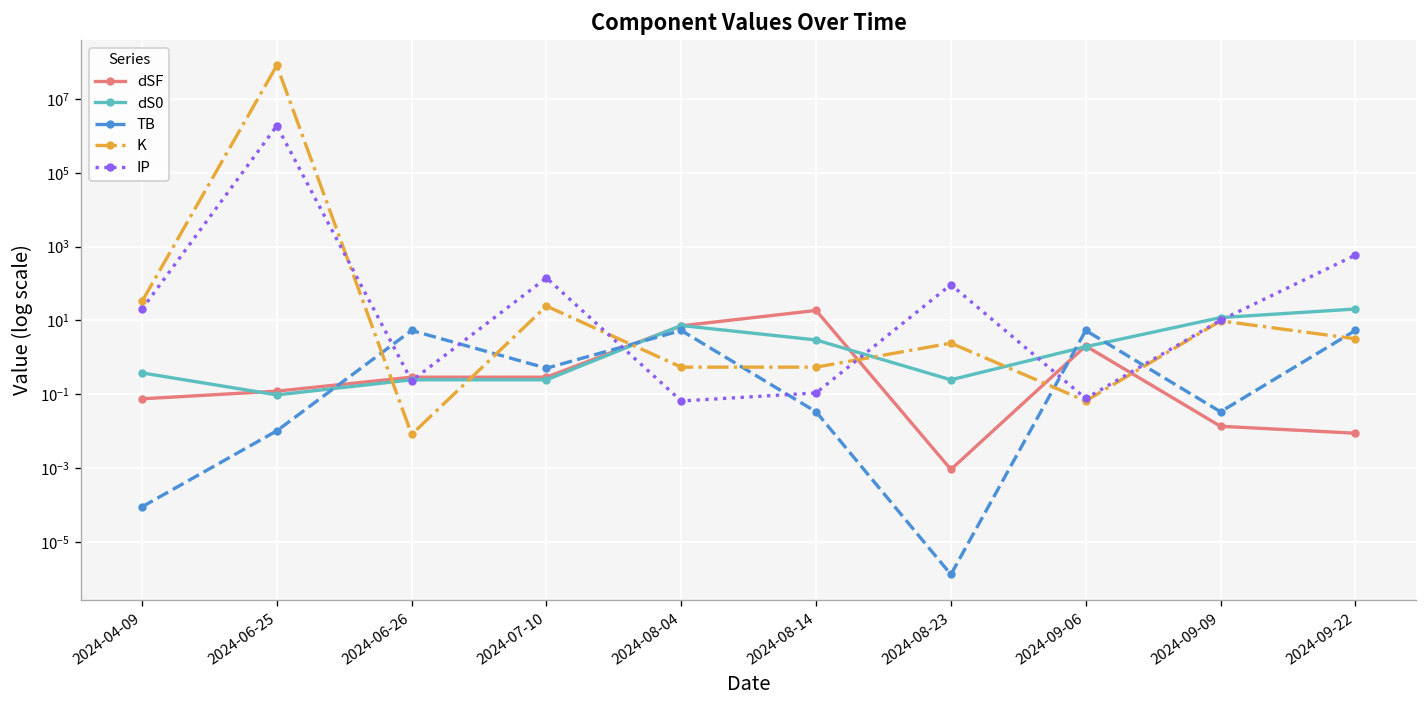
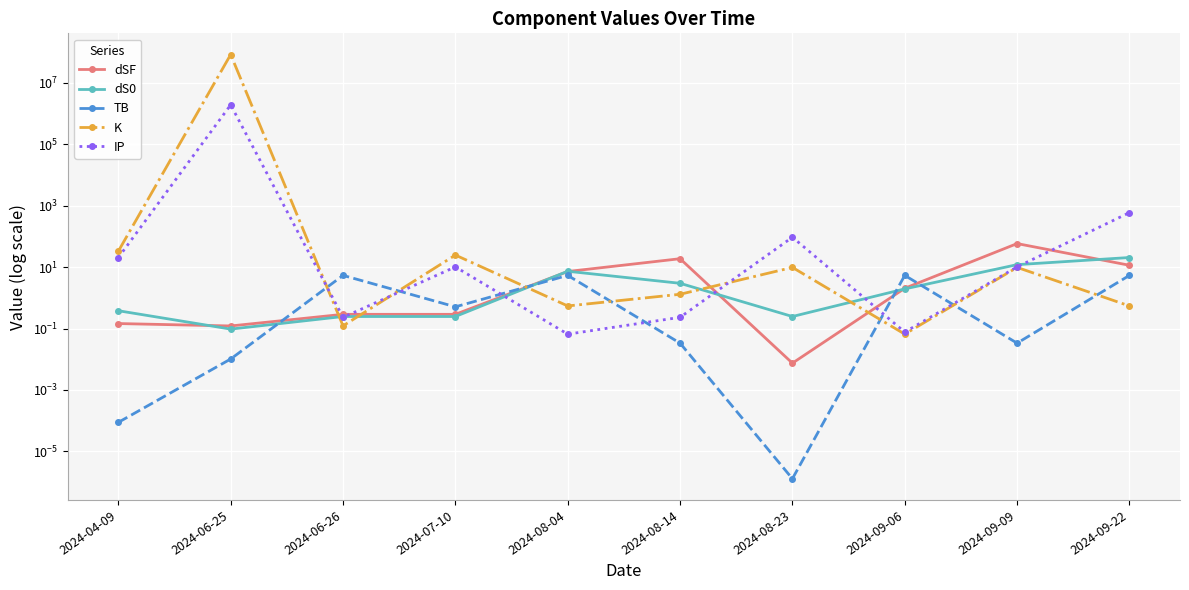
  {
    "dSF": {
-     "2024-04-09": 0.07,
+     "2024-04-09": 0.1,
      "2024-06-25": 0.12,
      "2024-08-14": 20,
-     "2024-08-23": 0.0009,
-     "2024-09-09": 0.01,
-     "2024-09-22": 0.009
+     "2024-08-23": 0.007,
+     "2024-09-09": 60,
+     "2024-09-22": 11
    },
    "K": {
      "2024-04-09": 30,
      "2024-06-25": 80000000,
-     "2024-06-26": 0.008,
+     "2024-06-26": 0.12,
      "2024-07-10": 20,
      "2024-08-04": 0.5,
-     "2024-08-14": 0.5,
-     "2024-08-23": 2,
-     "2024-09-22": 3
+     "2024-08-14": 1.3,
+     "2024-08-23": 10,
+     "2024-09-22": 0.5
    },
    "IP": {
      "2024-04-09": 20,
      "2024-06-25": 2000000,
-     "2024-07-10": 100,
+     "2024-07-10": 10,
      "2024-08-04": 0.07,
-     "2024-08-14": 0.11,
+     "2024-08-14": 0.2,
      "2024-08-23": 90,
      "2024-09-22": 600
    }
  }
